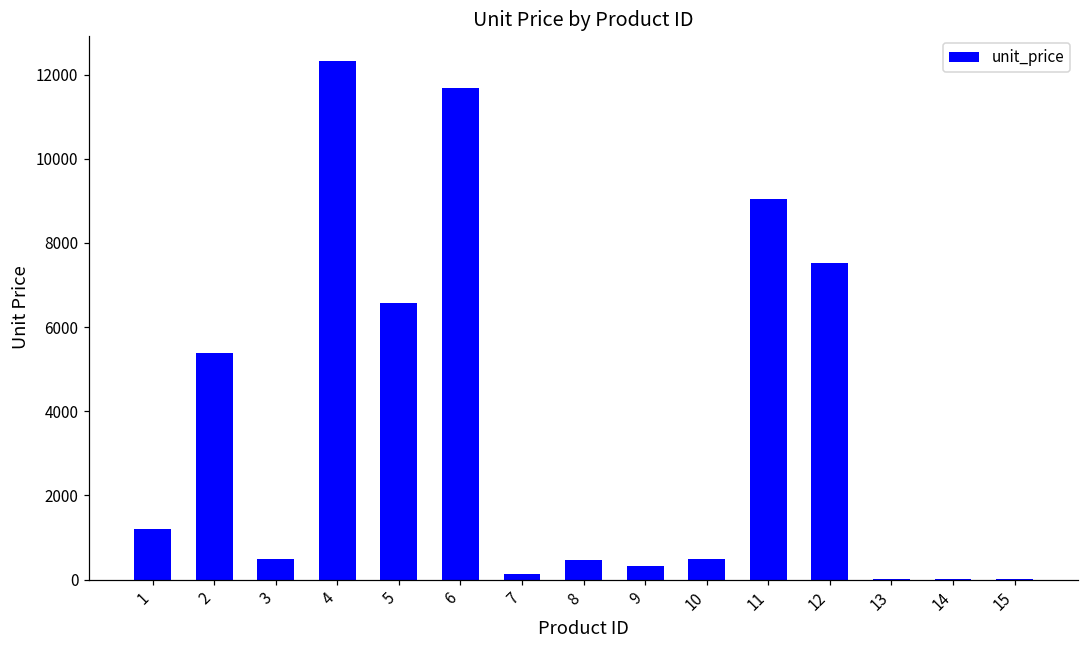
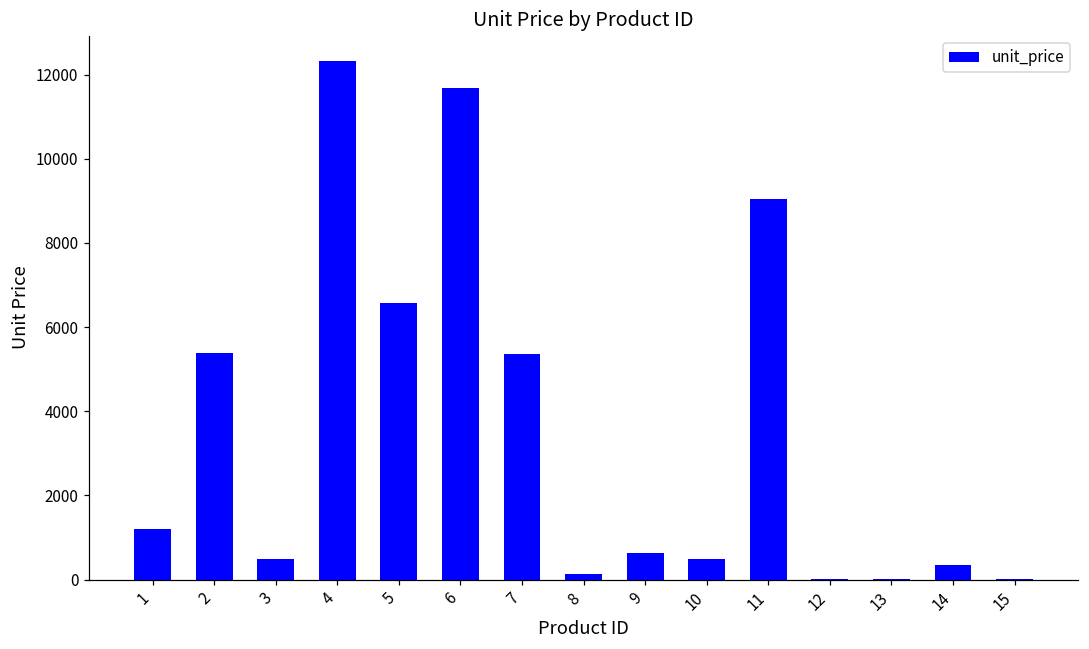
  {
    "1": 1200,
    "2": 5400,
    "3": 500,
    "4": 12300,
    "5": 6600,
    "6": 11700,
-   "7": 100,
-   "8": 500,
-   "9": 300,
+   "7": 5400,
+   "8": 100,
+   "9": 600,
    "10": 500,
    "11": 9000,
-   "12": 7500,
-   "14": 0
+   "12": 0,
+   "14": 400
  }
